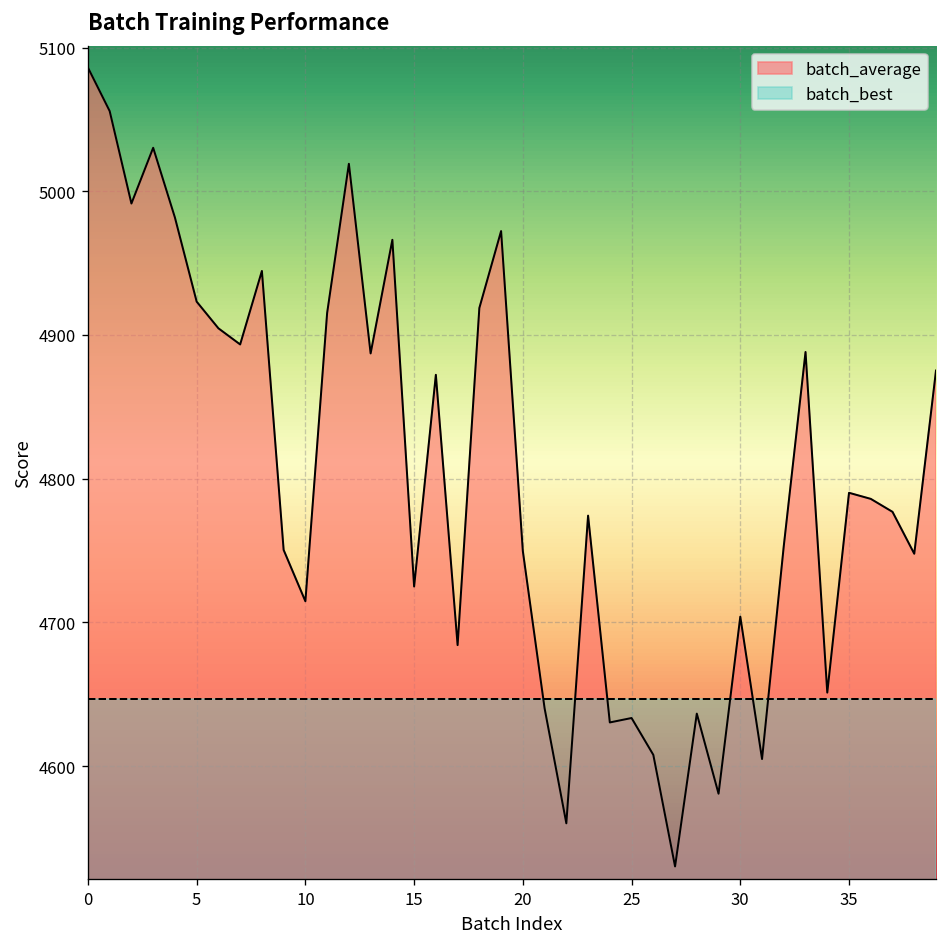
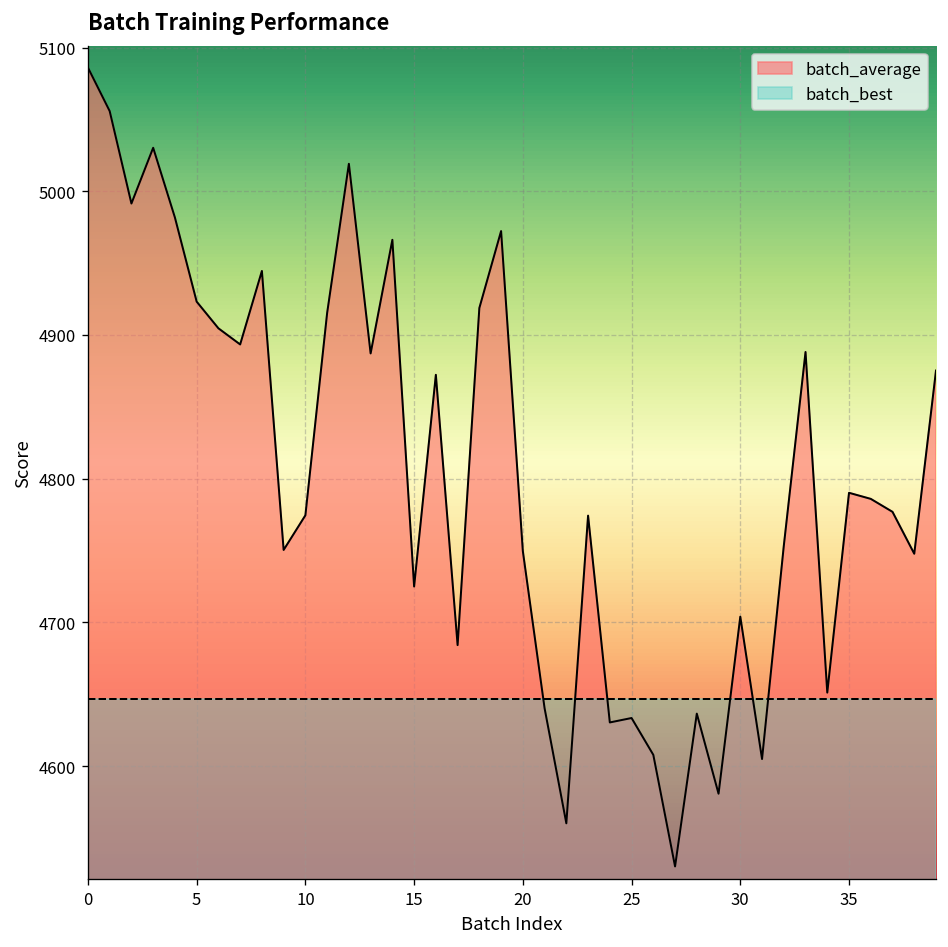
  {
    "batch_average": {
      "0": 5086,
      "5": 4923,
-     "10": 4715,
+     "10": 4775,
      "15": 4725,
      "20": 4750,
      "25": 4633,
      "30": 4704,
      "35": 4790
    },
    "batch_best": {
      "0": 4647,
      "5": 4647,
      "10": 4647,
      "15": 4647,
      "20": 4647,
      "25": 4647,
      "30": 4647,
      "35": 4647
    }
  }
